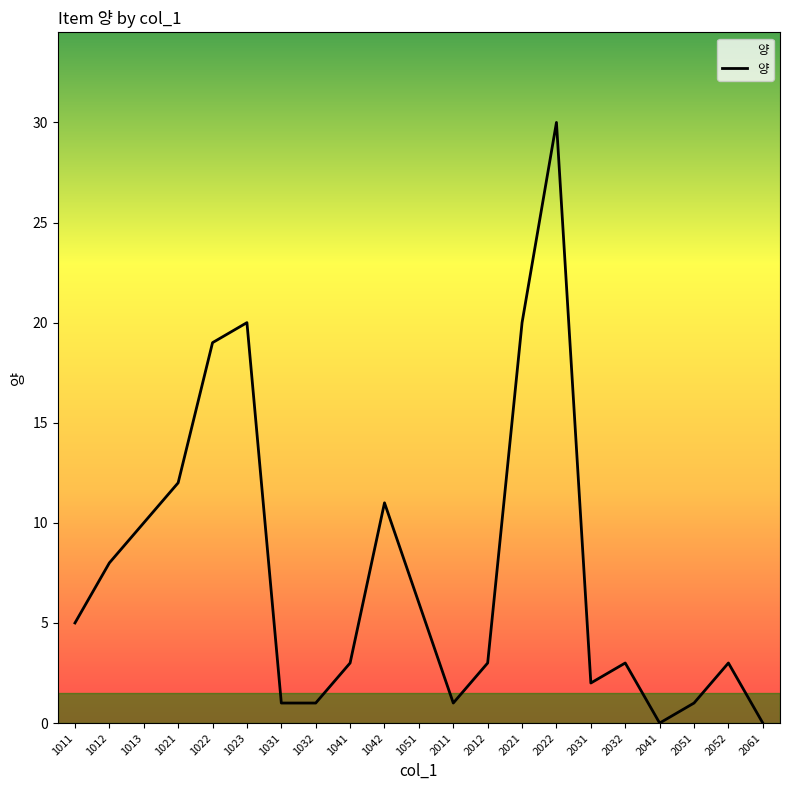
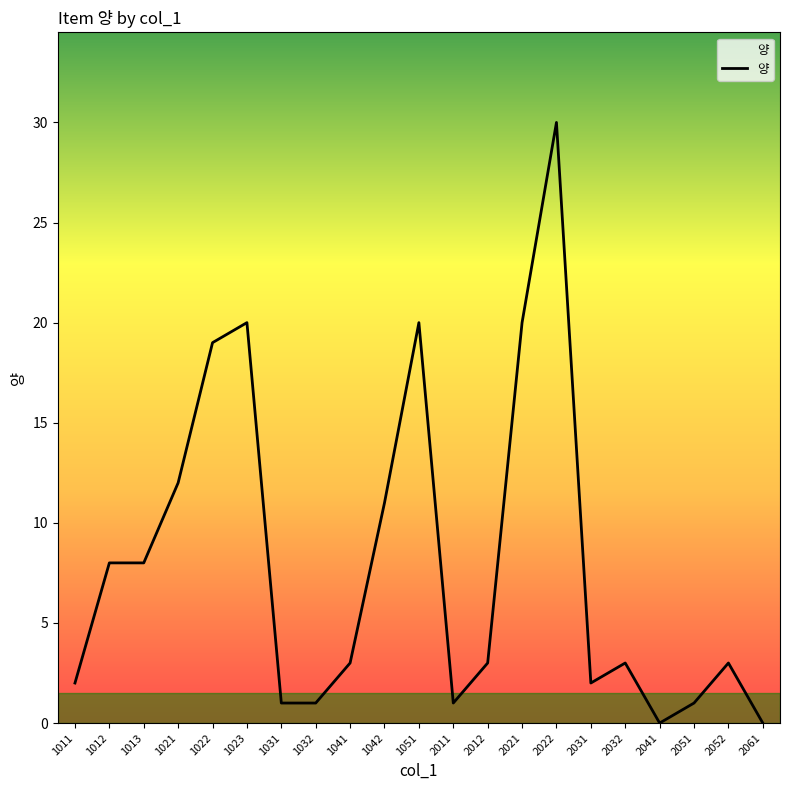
  {
-   "1011": 5,
+   "1011": 2,
    "1012": 8,
-   "1013": 10,
+   "1013": 8,
    "1021": 12,
    "1022": 19,
    "1023": 20,
    "1041": 3,
    "1042": 11,
-   "1051": 6,
+   "1051": 20,
    "2012": 3,
    "2021": 20,
    "2022": 30,
    "2031": 2,
    "2032": 3,
    "2052": 3
  }
